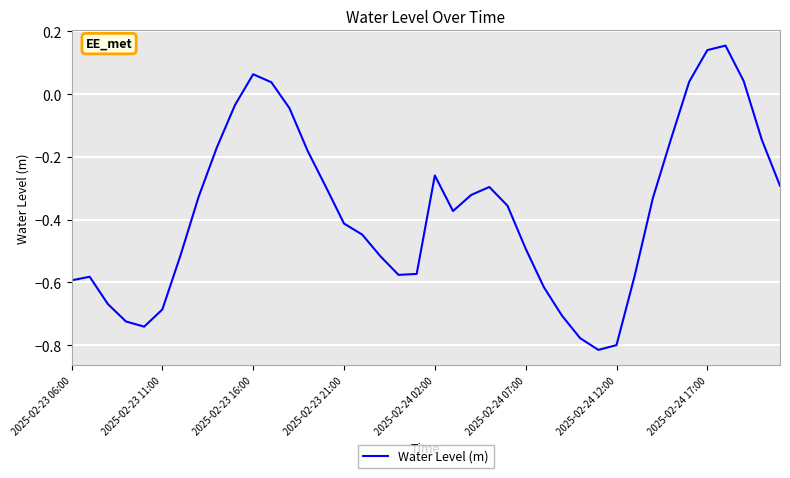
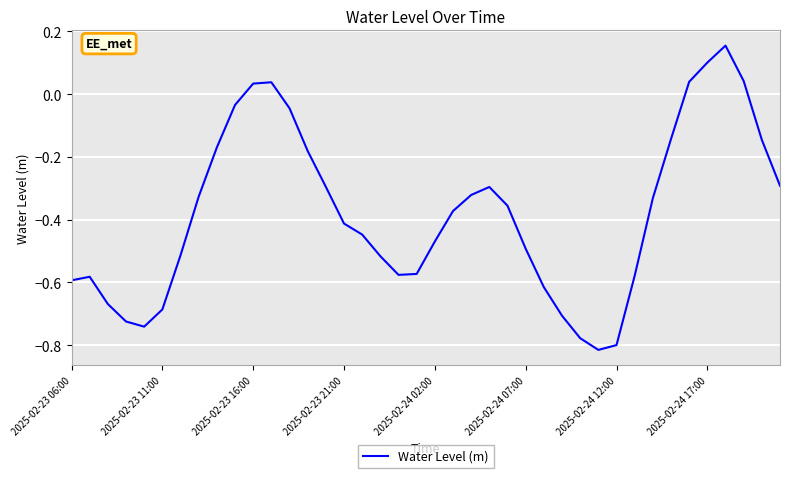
  {
    "2025-02-23 06:00": -0.59,
    "2025-02-23 11:00": -0.69,
-   "2025-02-23 16:00": 0.06,
+   "2025-02-23 16:00": 0.03,
    "2025-02-23 21:00": -0.41,
-   "2025-02-24 02:00": -0.26,
+   "2025-02-24 02:00": -0.47,
    "2025-02-24 07:00": -0.49,
    "2025-02-24 12:00": -0.80,
-   "2025-02-24 17:00": 0.14
+   "2025-02-24 17:00": 0.10
  }
